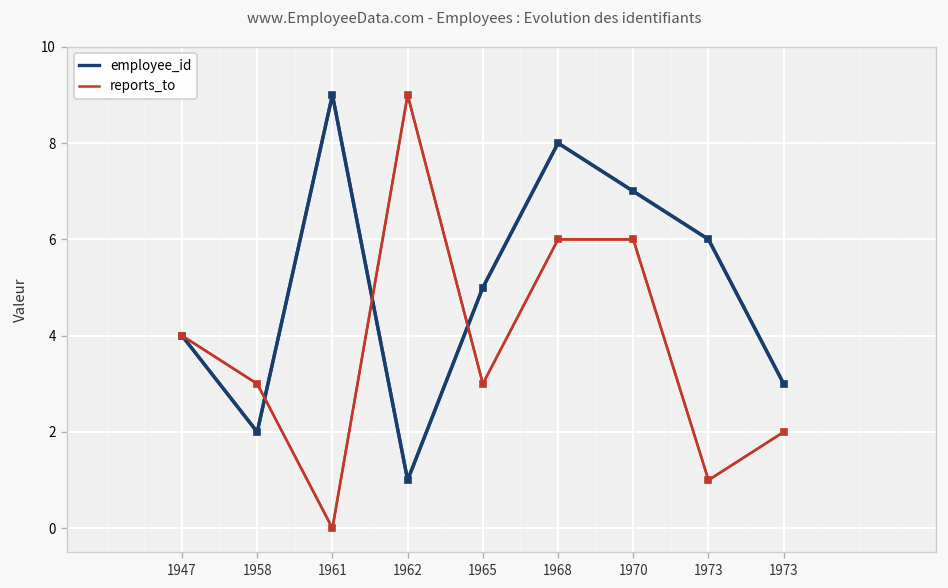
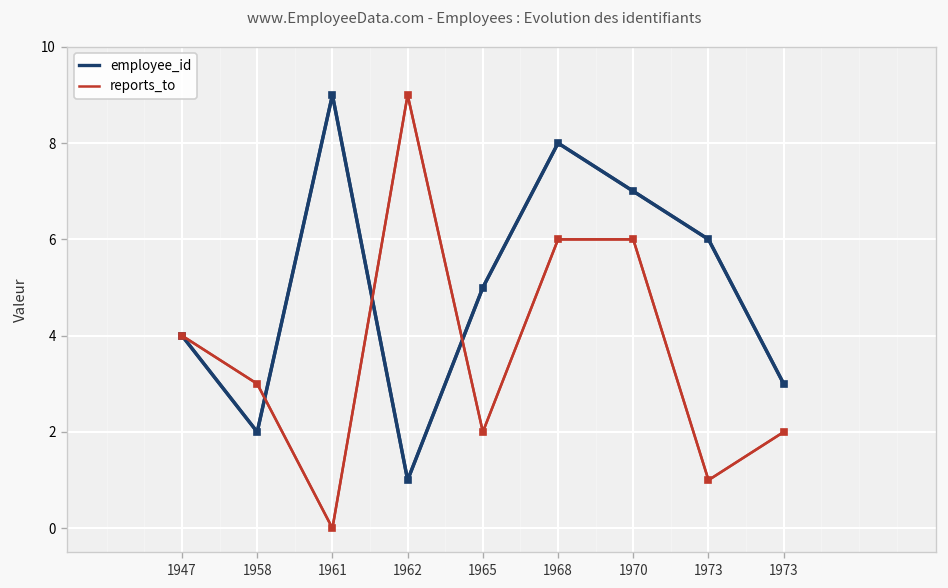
  {
    "employee_id": {
      "1958": 2,
      "1961": 9,
      "1962": 1,
      "1965": 5,
      "1968": 8,
      "1970": 7
    },
    "reports_to": {
      "1958": 3,
      "1961": 0,
      "1962": 9,
-     "1965": 3,
+     "1965": 2,
      "1968": 6,
      "1970": 6
    }
  }
